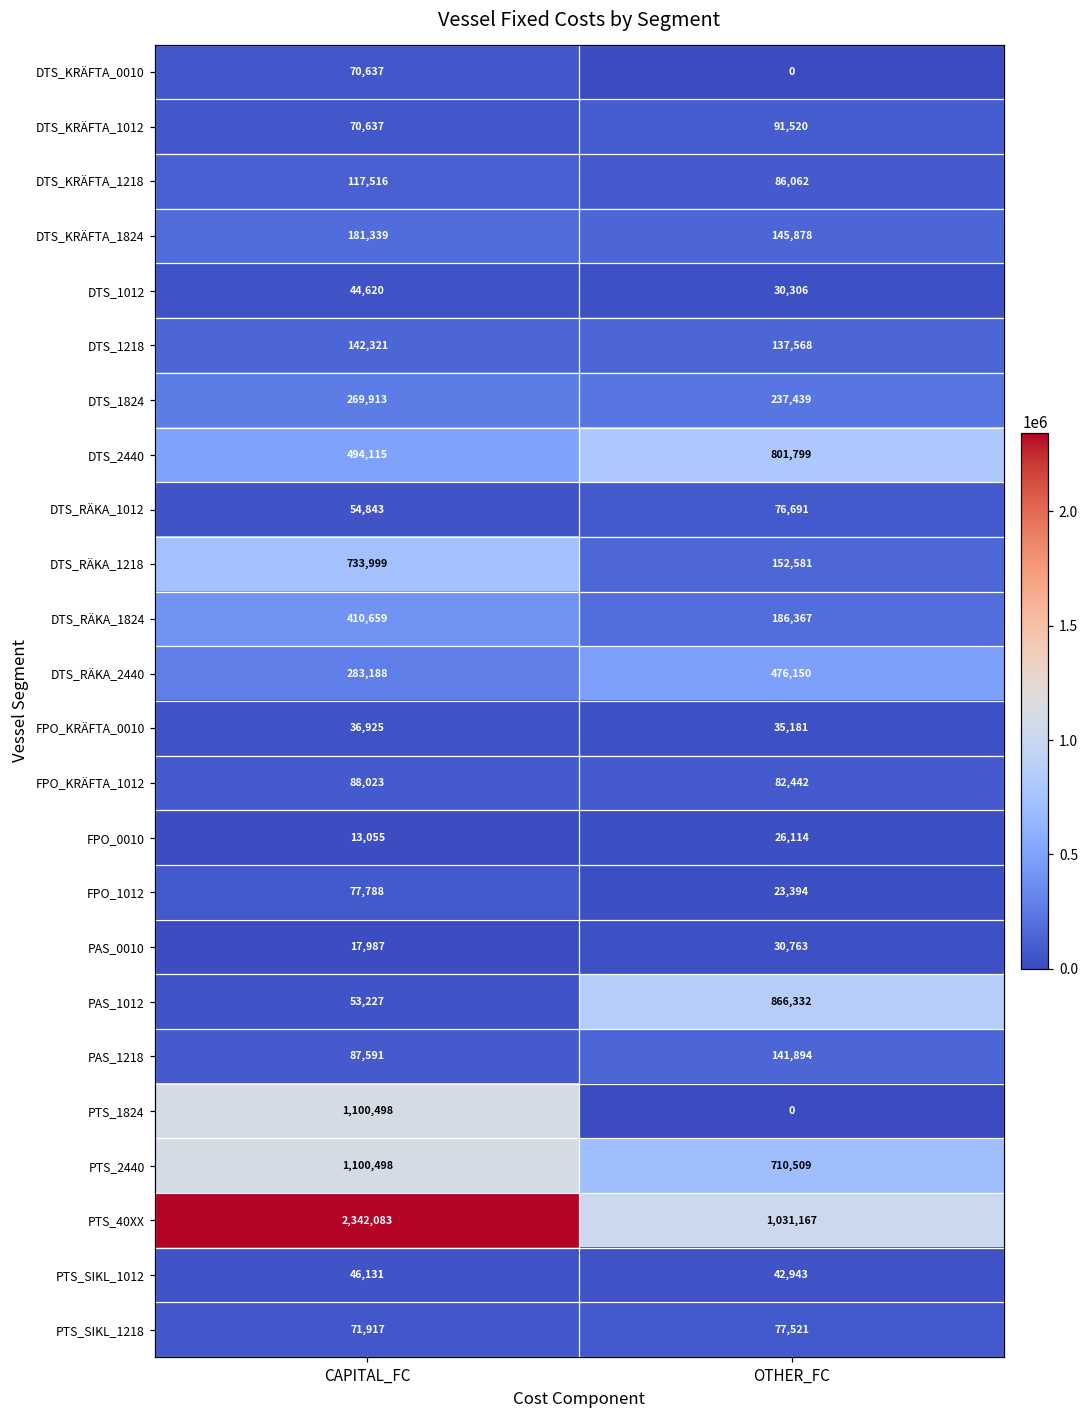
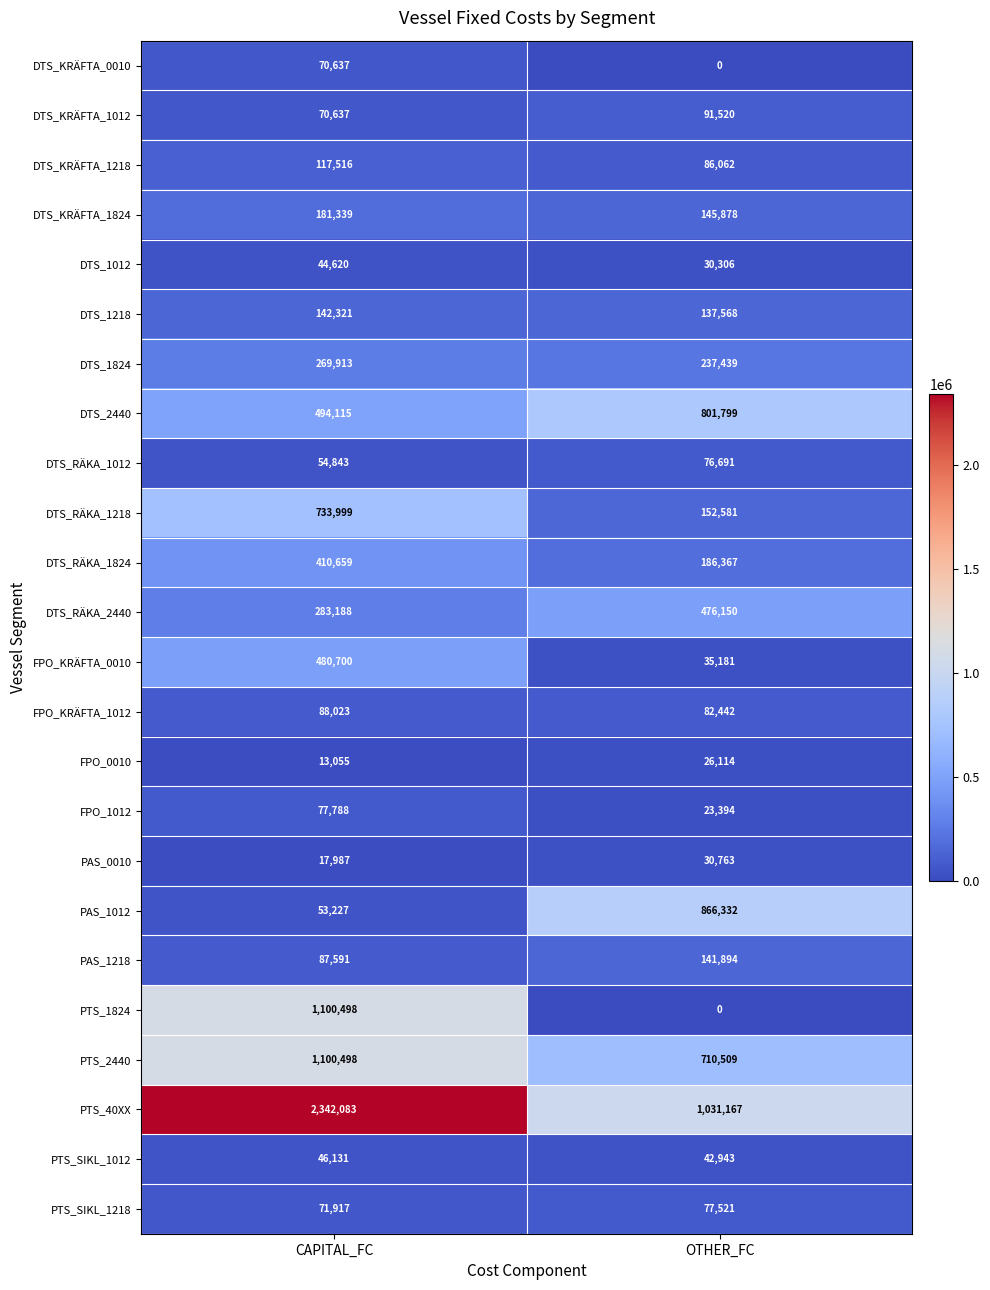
  {
    "DTS_KRÄFTA_0010": {
      "CAPITAL_FC": "70,637",
      "OTHER_FC": "0"
    },
    "DTS_KRÄFTA_1012": {
      "CAPITAL_FC": "70,637",
      "OTHER_FC": "91,520"
    },
    "DTS_KRÄFTA_1218": {
      "CAPITAL_FC": "117,516",
      "OTHER_FC": "86,062"
    },
    "DTS_KRÄFTA_1824": {
      "CAPITAL_FC": "181,339",
      "OTHER_FC": "145,878"
    },
    "DTS_1012": {
      "CAPITAL_FC": "44,620",
      "OTHER_FC": "30,306"
    },
    "DTS_1218": {
      "CAPITAL_FC": "142,321",
      "OTHER_FC": "137,568"
    },
    "DTS_1824": {
      "CAPITAL_FC": "269,913",
      "OTHER_FC": "237,439"
    },
    "DTS_2440": {
      "CAPITAL_FC": "494,115",
      "OTHER_FC": "801,799"
    },
    "DTS_RÄKA_1012": {
      "CAPITAL_FC": "54,843",
      "OTHER_FC": "76,691"
    },
    "DTS_RÄKA_1218": {
      "CAPITAL_FC": "733,999",
      "OTHER_FC": "152,581"
    },
    "DTS_RÄKA_1824": {
      "CAPITAL_FC": "410,659",
      "OTHER_FC": "186,367"
    },
    "DTS_RÄKA_2440": {
      "CAPITAL_FC": "283,188",
      "OTHER_FC": "476,150"
    },
    "FPO_KRÄFTA_0010": {
-     "CAPITAL_FC": "36,925",
+     "CAPITAL_FC": "480,700",
      "OTHER_FC": "35,181"
    },
    "FPO_KRÄFTA_1012": {
      "CAPITAL_FC": "88,023",
      "OTHER_FC": "82,442"
    },
    "FPO_0010": {
      "CAPITAL_FC": "13,055",
      "OTHER_FC": "26,114"
    },
    "FPO_1012": {
      "CAPITAL_FC": "77,788",
      "OTHER_FC": "23,394"
    },
    "PAS_0010": {
      "CAPITAL_FC": "17,987",
      "OTHER_FC": "30,763"
    },
    "PAS_1012": {
      "CAPITAL_FC": "53,227",
      "OTHER_FC": "866,332"
    },
    "PAS_1218": {
      "CAPITAL_FC": "87,591",
      "OTHER_FC": "141,894"
    },
    "PTS_1824": {
      "CAPITAL_FC": "1,100,498",
      "OTHER_FC": "0"
    },
    "PTS_2440": {
      "CAPITAL_FC": "1,100,498",
      "OTHER_FC": "710,509"
    },
    "PTS_40XX": {
      "CAPITAL_FC": "2,342,083",
      "OTHER_FC": "1,031,167"
    },
    "PTS_SIKL_1012": {
      "CAPITAL_FC": "46,131",
      "OTHER_FC": "42,943"
    },
    "PTS_SIKL_1218": {
      "CAPITAL_FC": "71,917",
      "OTHER_FC": "77,521"
    }
  }
